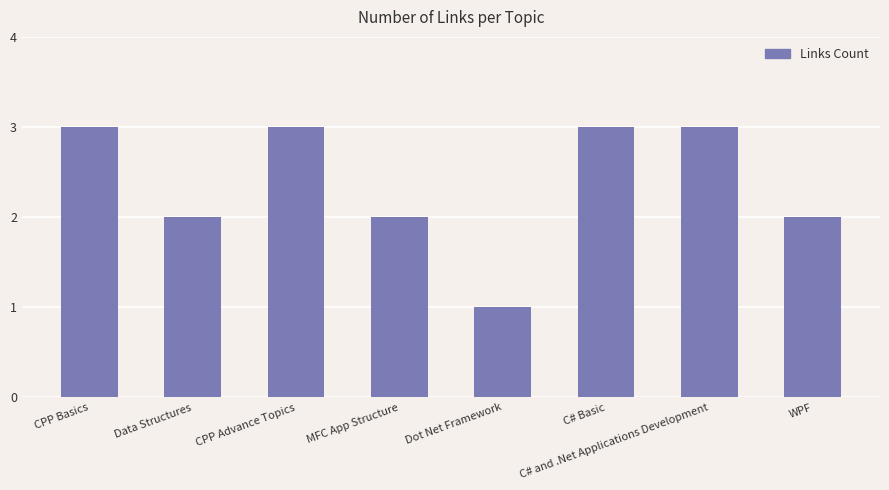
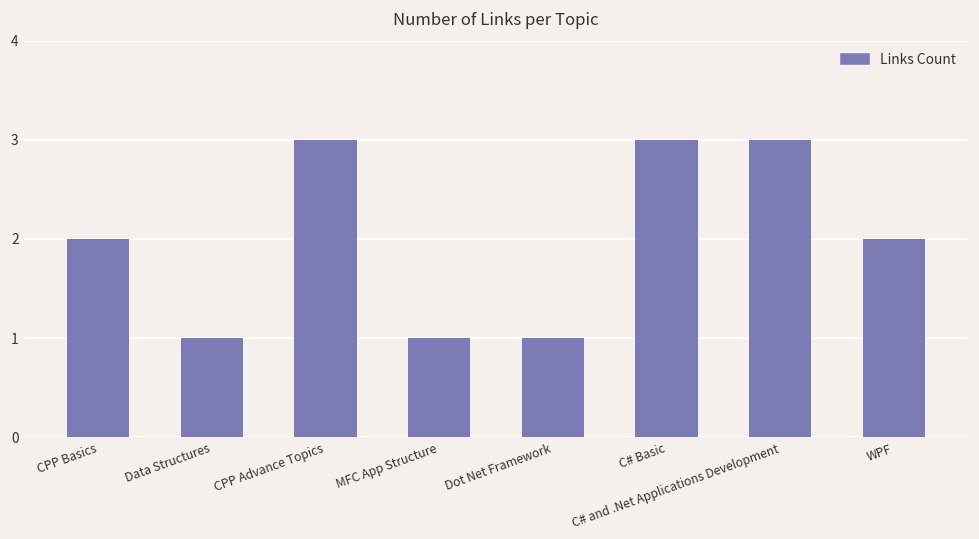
  {
-   "CPP Basics": 3,
-   "Data Structures": 2,
+   "CPP Basics": 2,
+   "Data Structures": 1,
    "CPP Advance Topics": 3,
-   "MFC App Structure": 2,
+   "MFC App Structure": 1,
    "Dot Net Framework": 1,
    "C# Basic": 3,
    "C# and .Net Applications Development": 3,
    "WPF": 2
  }
